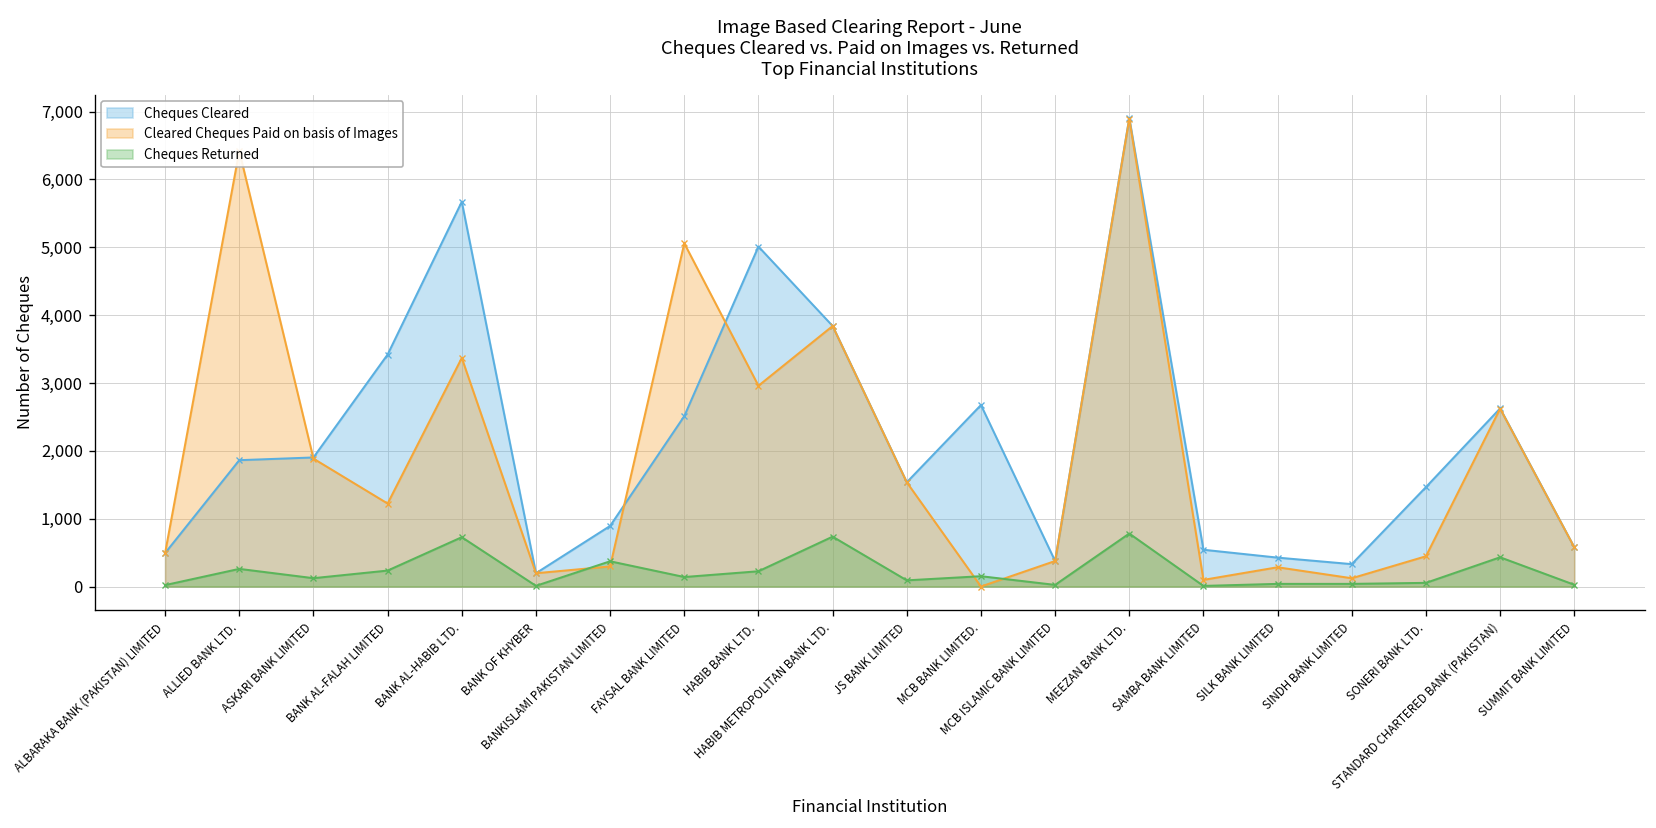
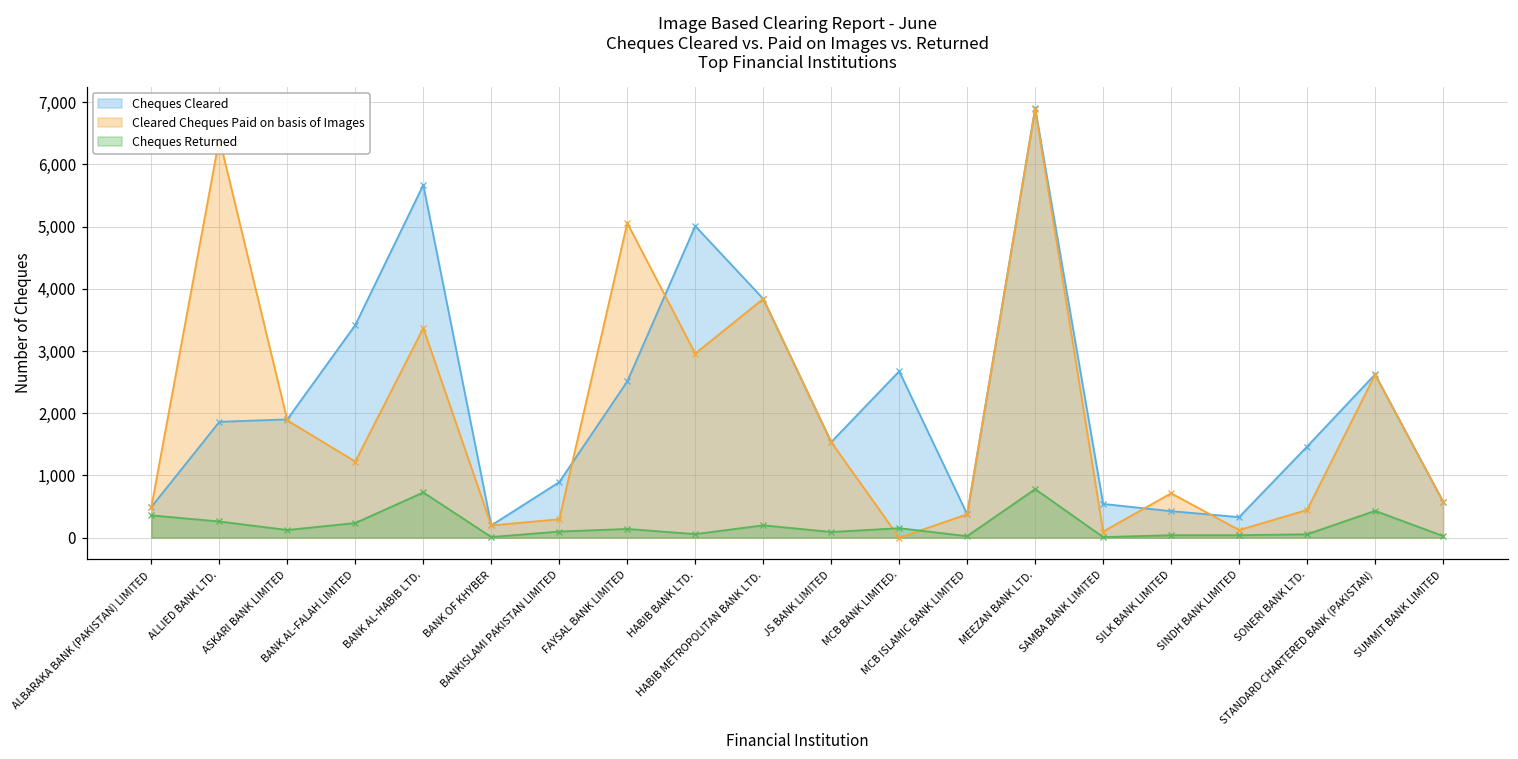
  {
    "Cheques Cleared": {
      "ALLIED BANK LTD.": "1,900",
      "BANK AL-FALAH LIMITED": "3,400",
      "BANK AL-HABIB LTD.": "5,700",
      "BANKISLAMI PAKISTAN LIMITED": "900",
      "FAYSAL BANK LIMITED": "2,500",
      "HABIB BANK LTD.": "5,000",
      "MCB BANK LIMITED.": "2,700",
      "SAMBA BANK LIMITED": "500",
      "SILK BANK LIMITED": "400",
      "SINDH BANK LIMITED": "300",
      "SONERI BANK LTD.": "1,500"
    },
    "Cleared Cheques Paid on basis of Images": {
      "BANK AL-FALAH LIMITED": "1,200",
      "BANK AL-HABIB LTD.": "3,400",
      "BANKISLAMI PAKISTAN LIMITED": "300",
      "FAYSAL BANK LIMITED": "5,100",
      "HABIB BANK LTD.": "3,000",
      "MCB BANK LIMITED.": "0",
      "SAMBA BANK LIMITED": "100",
-     "SILK BANK LIMITED": "300",
+     "SILK BANK LIMITED": "700",
      "SINDH BANK LIMITED": "100",
      "SONERI BANK LTD.": "400"
    },
    "Cheques Returned": {
-     "ALBARAKA BANK (PAKISTAN) LIMITED": "0",
+     "ALBARAKA BANK (PAKISTAN) LIMITED": "400",
      "ALLIED BANK LTD.": "300",
      "ASKARI BANK LIMITED": "100",
      "BANK AL-FALAH LIMITED": "200",
      "BANK AL-HABIB LTD.": "700",
      "BANK OF KHYBER": "0",
-     "BANKISLAMI PAKISTAN LIMITED": "400",
+     "BANKISLAMI PAKISTAN LIMITED": "100",
      "FAYSAL BANK LIMITED": "100",
-     "HABIB BANK LTD.": "200",
-     "HABIB METROPOLITAN BANK LTD.": "700",
+     "HABIB BANK LTD.": "100",
+     "HABIB METROPOLITAN BANK LTD.": "200",
      "JS BANK LIMITED": "100",
      "MCB BANK LIMITED.": "200",
      "MCB ISLAMIC BANK LIMITED": "0",
      "MEEZAN BANK LTD.": "800",
      "SAMBA BANK LIMITED": "0",
      "SILK BANK LIMITED": "0",
      "SINDH BANK LIMITED": "0",
      "SONERI BANK LTD.": "100",
      "STANDARD CHARTERED BANK (PAKISTAN)": "400",
      "SUMMIT BANK LIMITED": "0"
    }
  }
